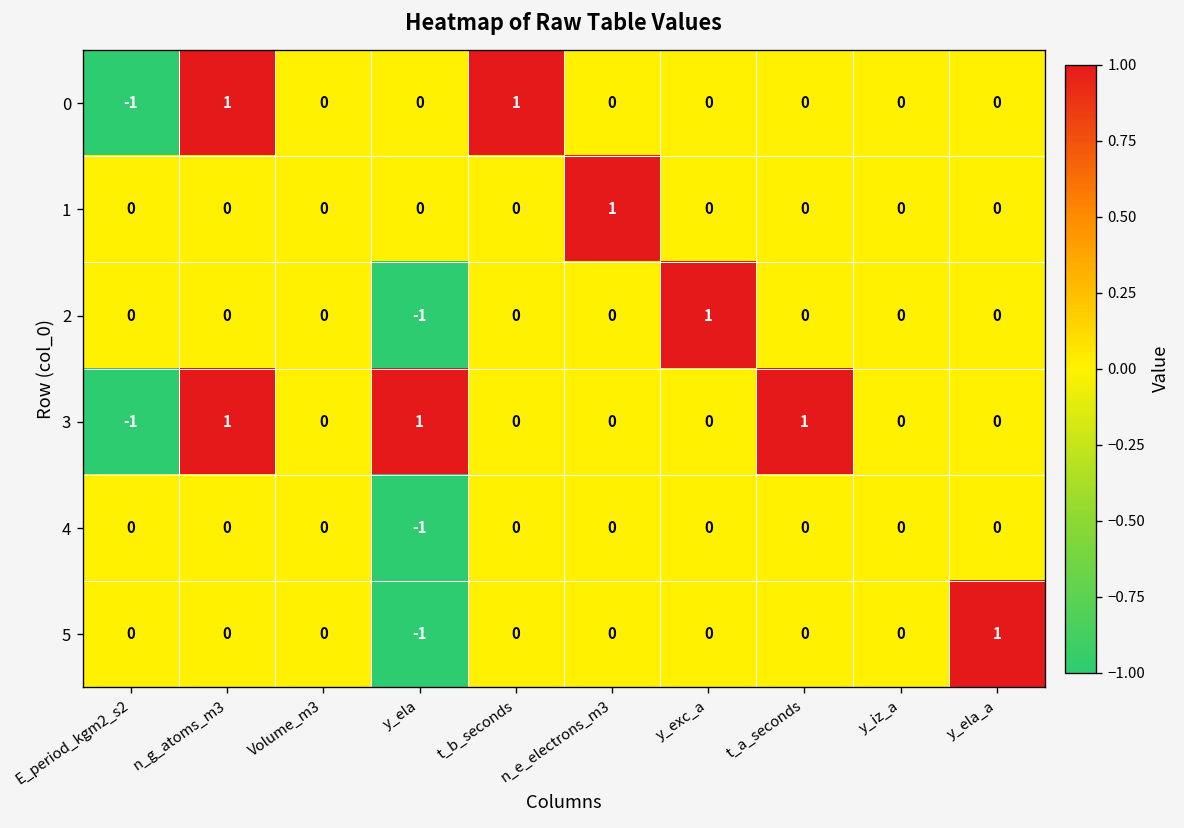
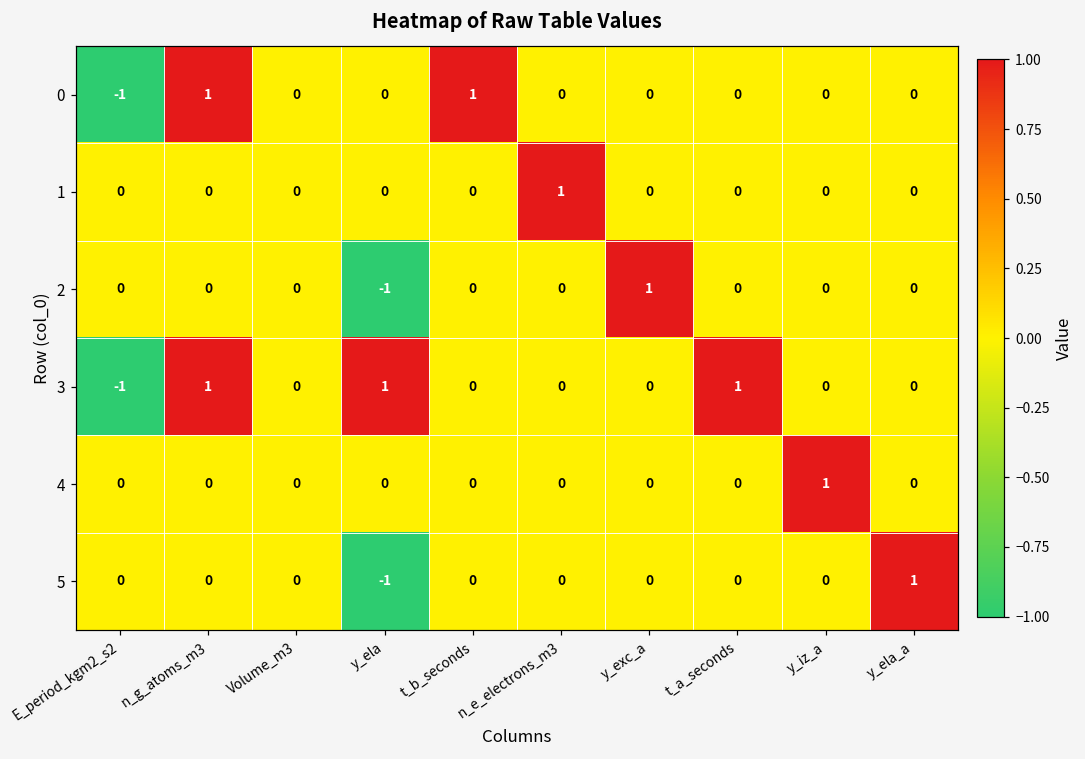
  {
    "0": {
      "E_period_kgm2_s2": -1,
      "n_g_atoms_m3": 1,
      "Volume_m3": 0,
      "y_ela": 0,
      "t_b_seconds": 1,
      "n_e_electrons_m3": 0,
      "y_exc_a": 0,
      "t_a_seconds": 0,
      "y_iz_a": 0,
      "y_ela_a": 0
    },
    "1": {
      "E_period_kgm2_s2": 0,
      "n_g_atoms_m3": 0,
      "Volume_m3": 0,
      "y_ela": 0,
      "t_b_seconds": 0,
      "n_e_electrons_m3": 1,
      "y_exc_a": 0,
      "t_a_seconds": 0,
      "y_iz_a": 0,
      "y_ela_a": 0
    },
    "2": {
      "E_period_kgm2_s2": 0,
      "n_g_atoms_m3": 0,
      "Volume_m3": 0,
      "y_ela": -1,
      "t_b_seconds": 0,
      "n_e_electrons_m3": 0,
      "y_exc_a": 1,
      "t_a_seconds": 0,
      "y_iz_a": 0,
      "y_ela_a": 0
    },
    "3": {
      "E_period_kgm2_s2": -1,
      "n_g_atoms_m3": 1,
      "Volume_m3": 0,
      "y_ela": 1,
      "t_b_seconds": 0,
      "n_e_electrons_m3": 0,
      "y_exc_a": 0,
      "t_a_seconds": 1,
      "y_iz_a": 0,
      "y_ela_a": 0
    },
    "4": {
      "E_period_kgm2_s2": 0,
      "n_g_atoms_m3": 0,
      "Volume_m3": 0,
-     "y_ela": -1,
+     "y_ela": 0,
      "t_b_seconds": 0,
      "n_e_electrons_m3": 0,
      "y_exc_a": 0,
      "t_a_seconds": 0,
-     "y_iz_a": 0,
+     "y_iz_a": 1,
      "y_ela_a": 0
    },
    "5": {
      "E_period_kgm2_s2": 0,
      "n_g_atoms_m3": 0,
      "Volume_m3": 0,
      "y_ela": -1,
      "t_b_seconds": 0,
      "n_e_electrons_m3": 0,
      "y_exc_a": 0,
      "t_a_seconds": 0,
      "y_iz_a": 0,
      "y_ela_a": 1
    }
  }
